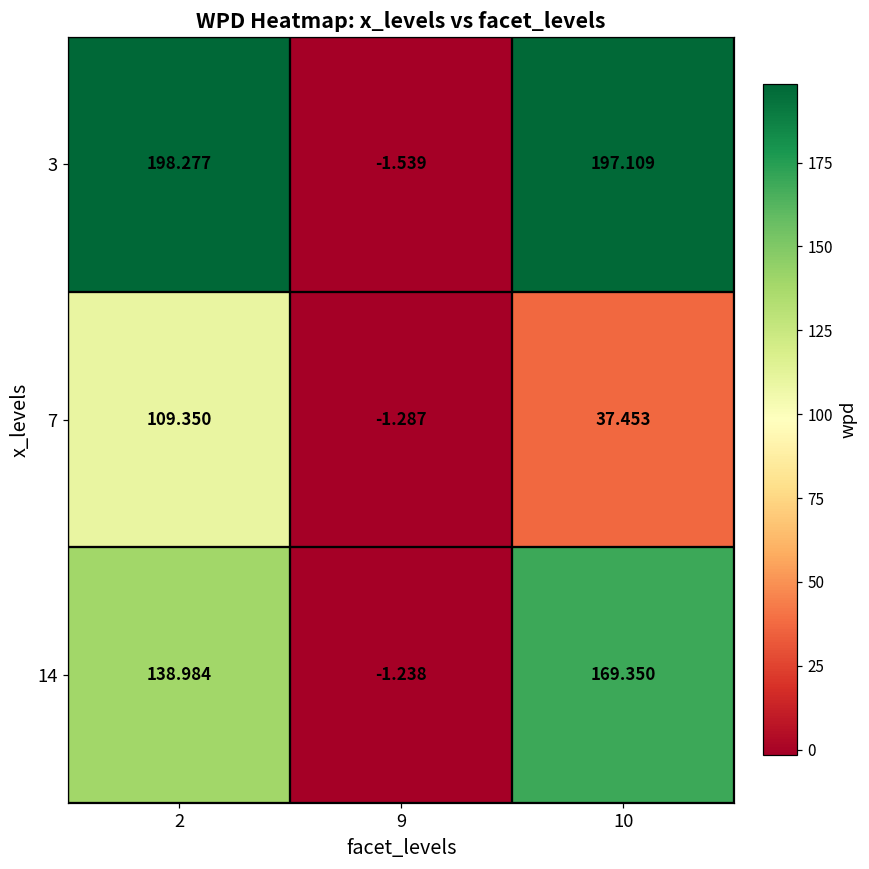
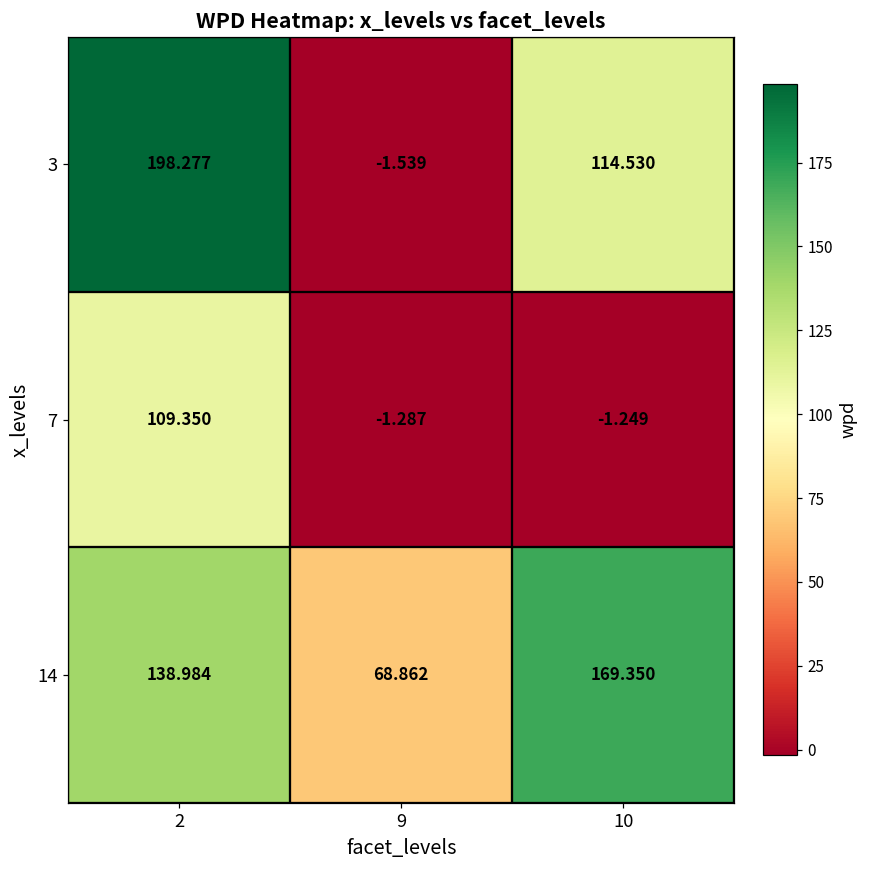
  {
    "3": {
      "2": 198.277,
      "9": -1.539,
-     "10": 197.109
+     "10": 114.530
    },
    "7": {
      "2": 109.350,
      "9": -1.287,
-     "10": 37.453
+     "10": -1.249
    },
    "14": {
      "2": 138.984,
-     "9": -1.238,
+     "9": 68.862,
      "10": 169.350
    }
  }
